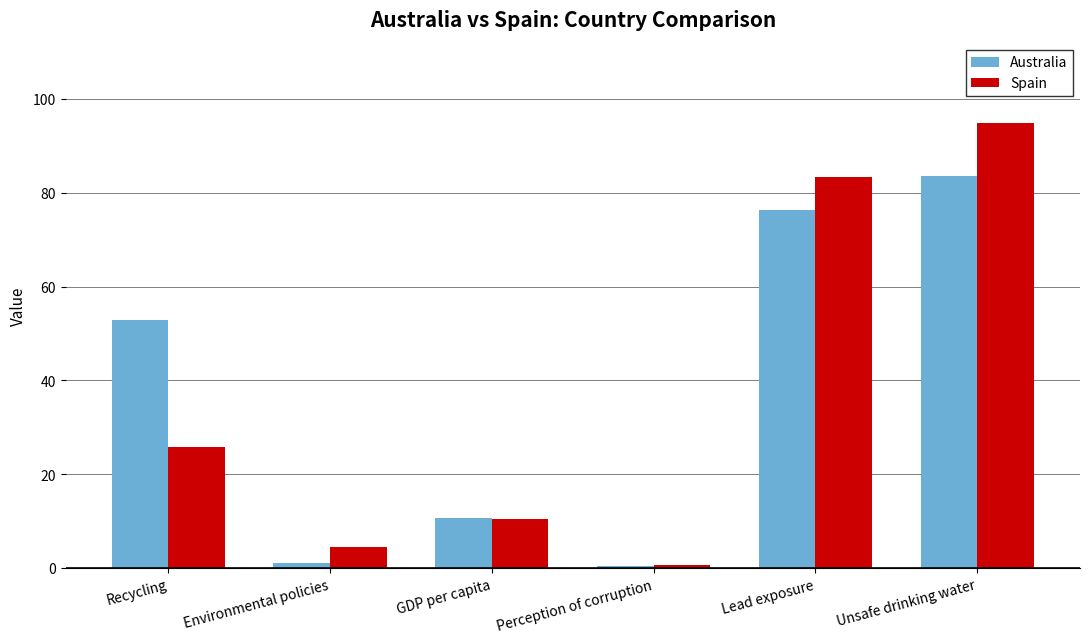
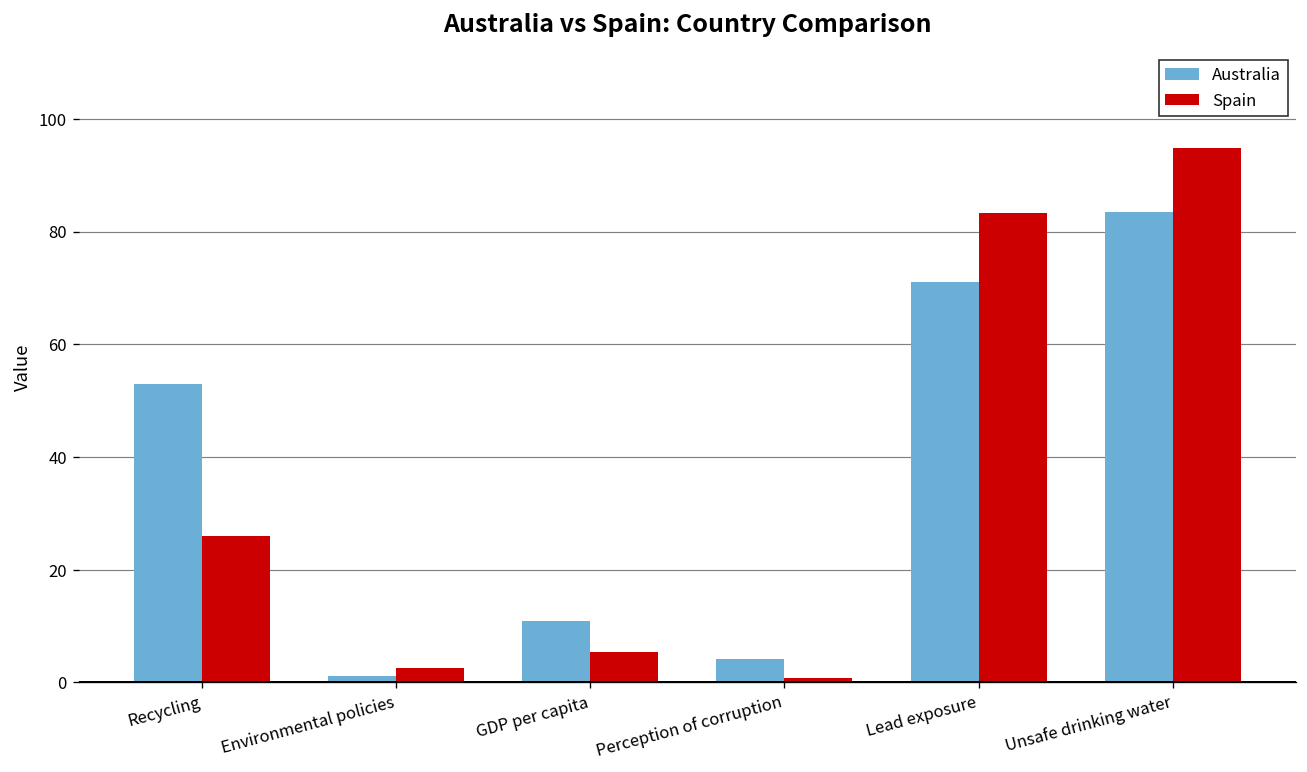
  {
    "Australia": {
      "Recycling": 53,
      "Environmental policies": 1,
      "GDP per capita": 11,
-     "Perception of corruption": 0,
-     "Lead exposure": 76,
+     "Perception of corruption": 4,
+     "Lead exposure": 71,
      "Unsafe drinking water": 84
    },
    "Spain": {
      "Recycling": 26,
-     "Environmental policies": 5,
-     "GDP per capita": 11,
+     "Environmental policies": 3,
+     "GDP per capita": 5,
      "Perception of corruption": 1,
      "Lead exposure": 83,
      "Unsafe drinking water": 95
    }
  }
